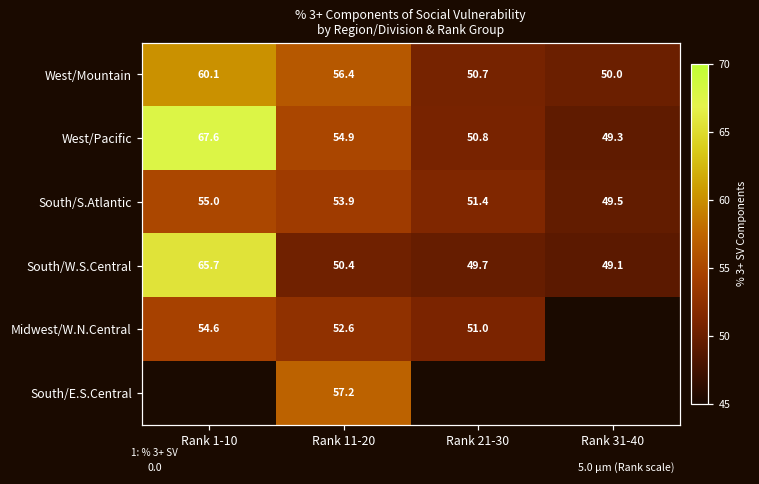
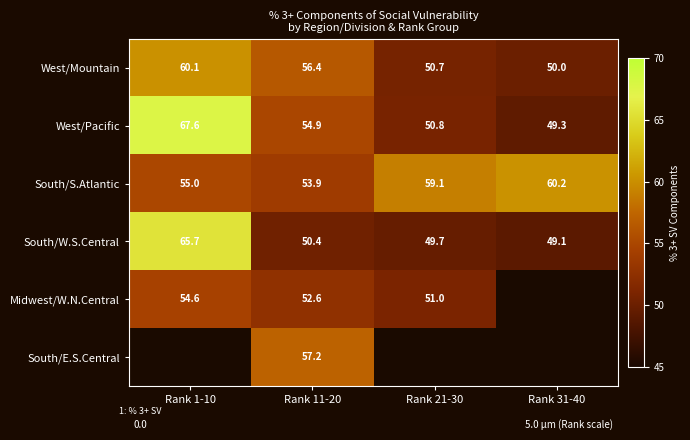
  {
    "West/Mountain": {
      "Rank 1-10": 60.1,
      "Rank 11-20": 56.4,
      "Rank 21-30": 50.7,
      "Rank 31-40": 50.0
    },
    "West/Pacific": {
      "Rank 1-10": 67.6,
      "Rank 11-20": 54.9,
      "Rank 21-30": 50.8,
      "Rank 31-40": 49.3
    },
    "South/S.Atlantic": {
      "Rank 1-10": 55.0,
      "Rank 11-20": 53.9,
-     "Rank 21-30": 51.4,
-     "Rank 31-40": 49.5
+     "Rank 21-30": 59.1,
+     "Rank 31-40": 60.2
    },
    "South/W.S.Central": {
      "Rank 1-10": 65.7,
      "Rank 11-20": 50.4,
      "Rank 21-30": 49.7,
      "Rank 31-40": 49.1
    },
    "Midwest/W.N.Central": {
      "Rank 1-10": 54.6,
      "Rank 11-20": 52.6,
      "Rank 21-30": 51.0
    },
    "South/E.S.Central": {
      "Rank 11-20": 57.2
    }
  }
